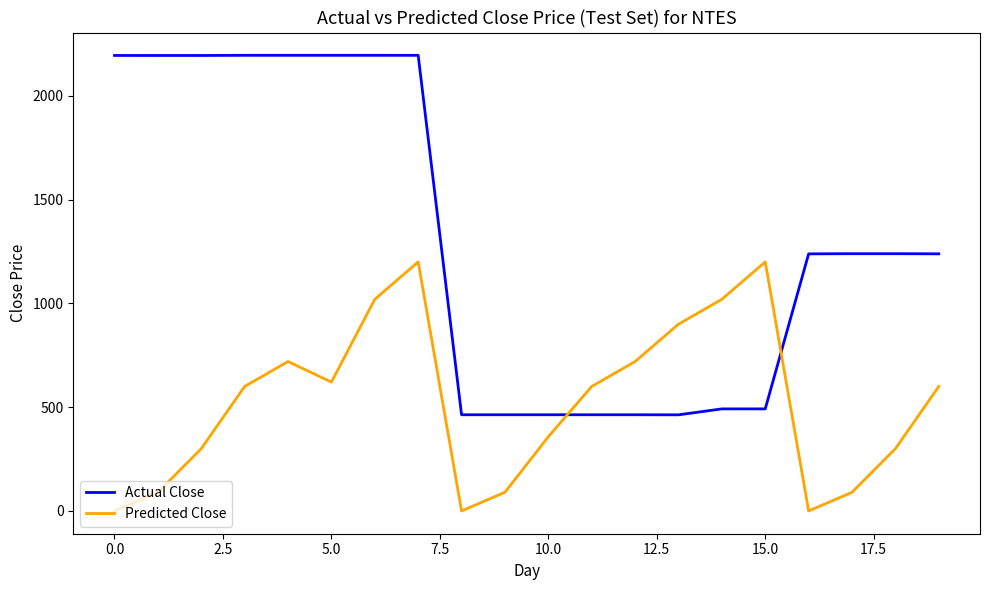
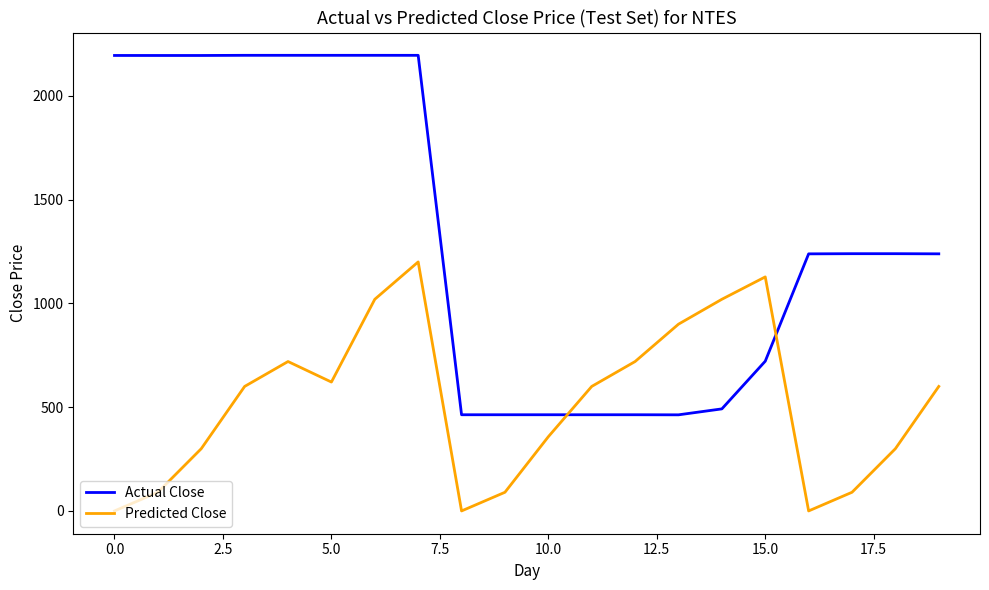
  {
    "Actual Close": {
      "0.0": 2190,
      "5.0": 2200,
      "10.0": 460,
-     "15.0": 490
+     "15.0": 720
    },
    "Predicted Close": {
      "5.0": 620,
      "10.0": 360,
-     "15.0": 1200
+     "15.0": 1130
    }
  }
